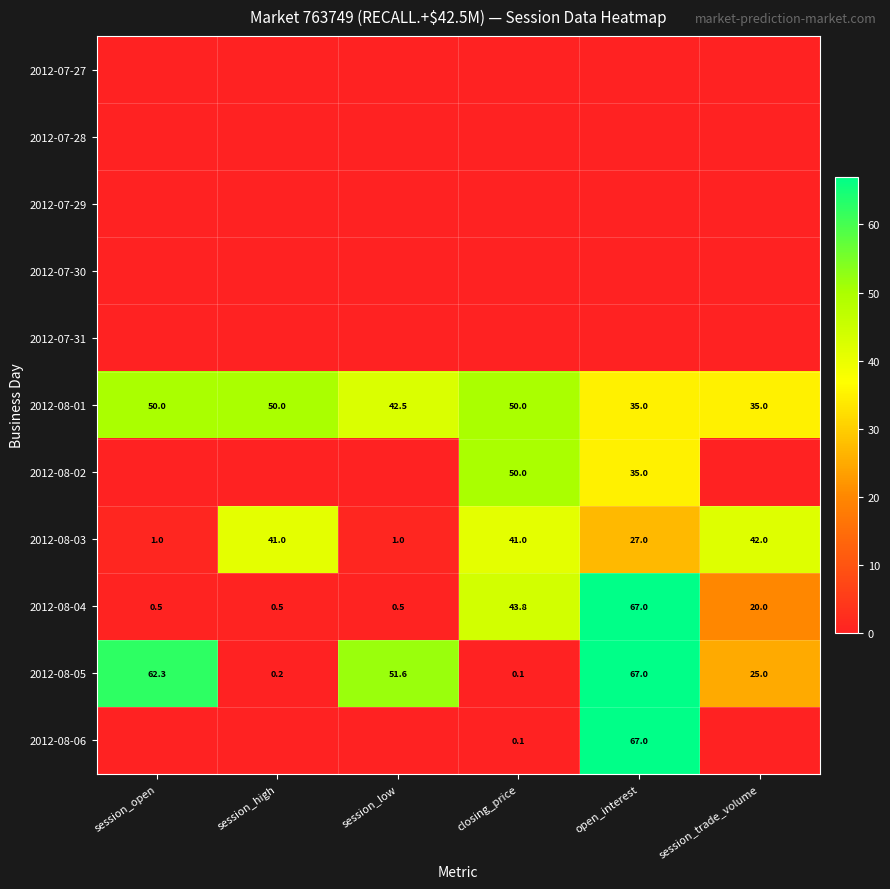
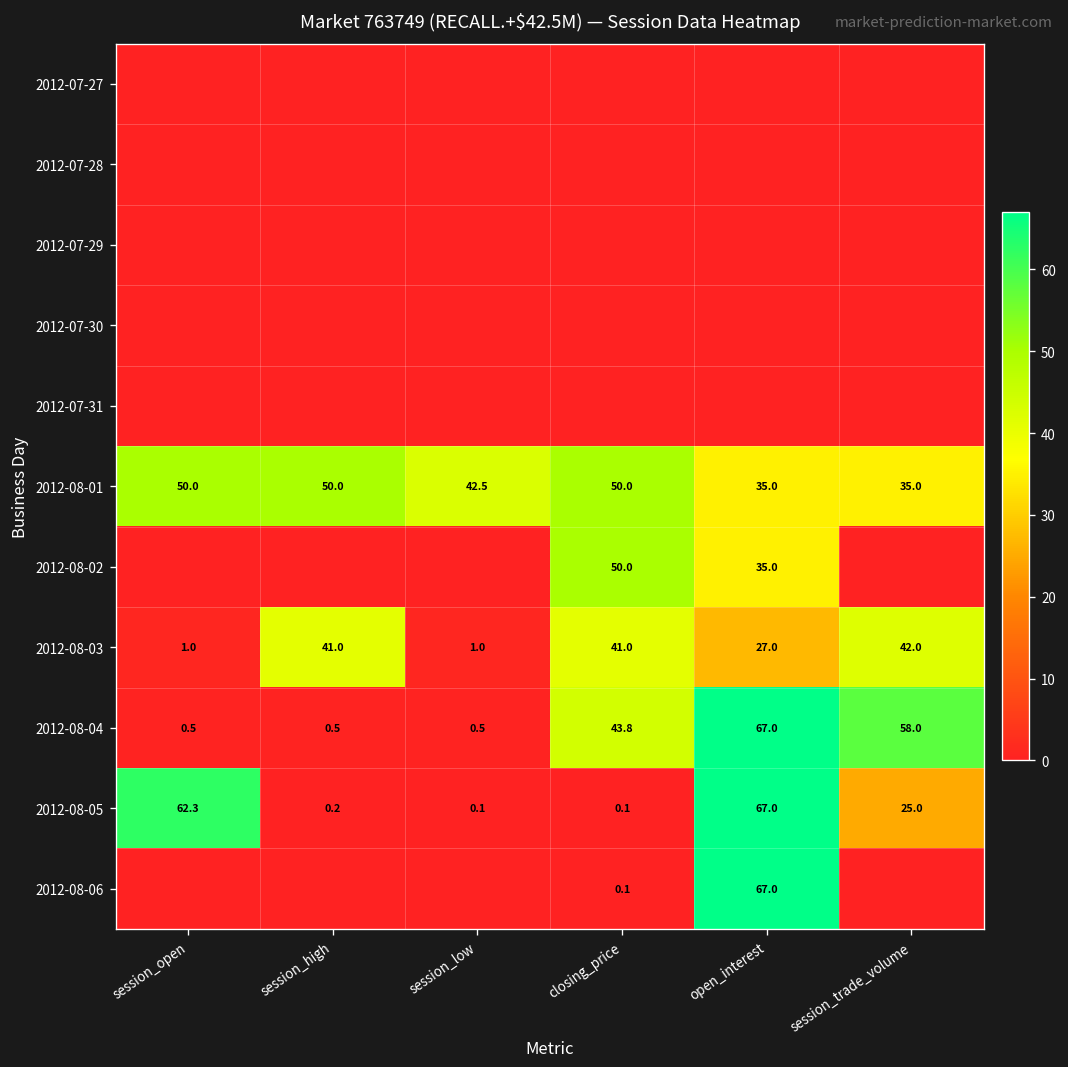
  {
    "2012-08-01": {
      "session_open": 50.0,
      "session_high": 50.0,
      "session_low": 42.5,
      "closing_price": 50.0,
      "open_interest": 35.0,
      "session_trade_volume": 35.0
    },
    "2012-08-02": {
      "closing_price": 50.0,
      "open_interest": 35.0
    },
    "2012-08-03": {
      "session_open": 1.0,
      "session_high": 41.0,
      "session_low": 1.0,
      "closing_price": 41.0,
      "open_interest": 27.0,
      "session_trade_volume": 42.0
    },
    "2012-08-04": {
      "session_open": 0.5,
      "session_high": 0.5,
      "session_low": 0.5,
      "closing_price": 43.8,
      "open_interest": 67.0,
-     "session_trade_volume": 20.0
+     "session_trade_volume": 58.0
    },
    "2012-08-05": {
      "session_open": 62.3,
      "session_high": 0.2,
-     "session_low": 51.6,
+     "session_low": 0.1,
      "closing_price": 0.1,
      "open_interest": 67.0,
      "session_trade_volume": 25.0
    },
    "2012-08-06": {
      "closing_price": 0.1,
      "open_interest": 67.0
    }
  }
